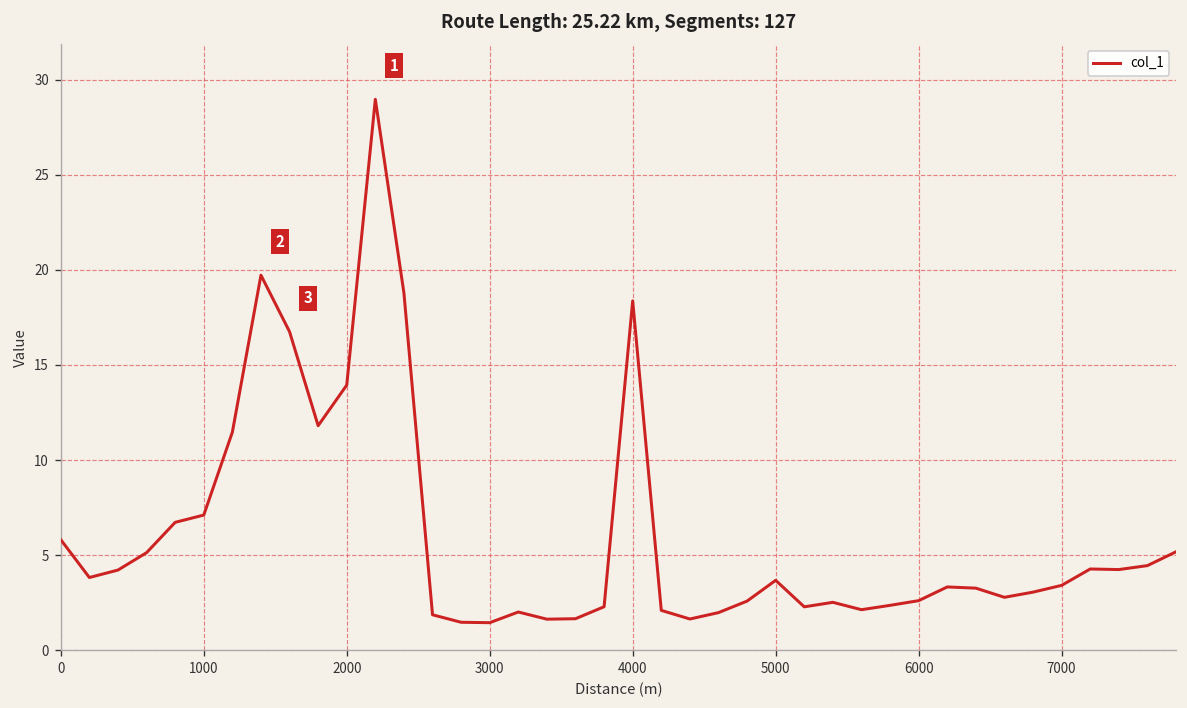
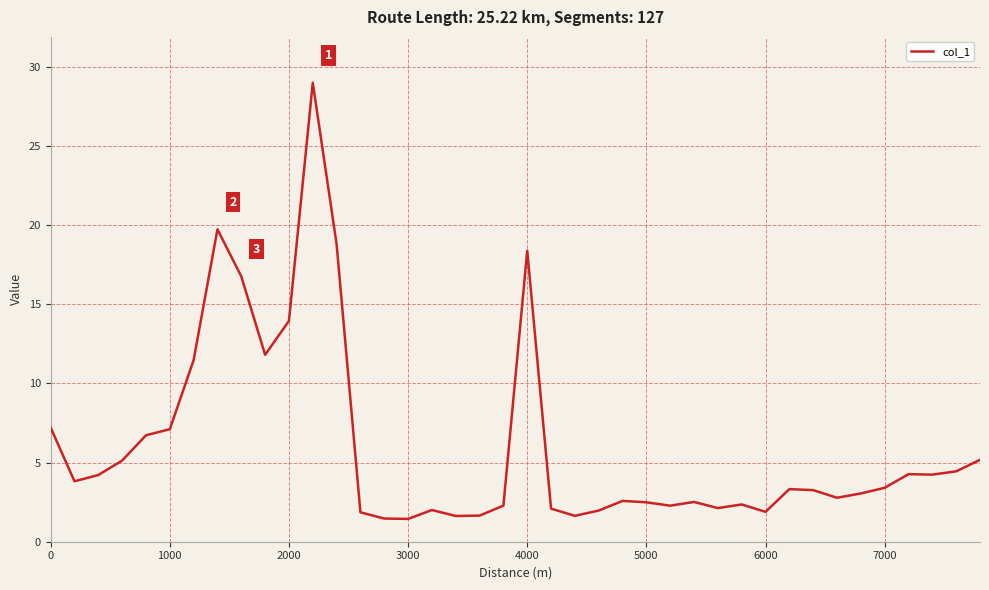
  {
-   "0": 5.8,
+   "0": 7.2,
    "1000": 7.1,
    "2000": 13.9,
    "3000": 1.4,
    "4000": 18.4,
-   "5000": 3.7,
-   "6000": 2.6,
+   "5000": 2.5,
+   "6000": 1.9,
    "7000": 3.4
  }
